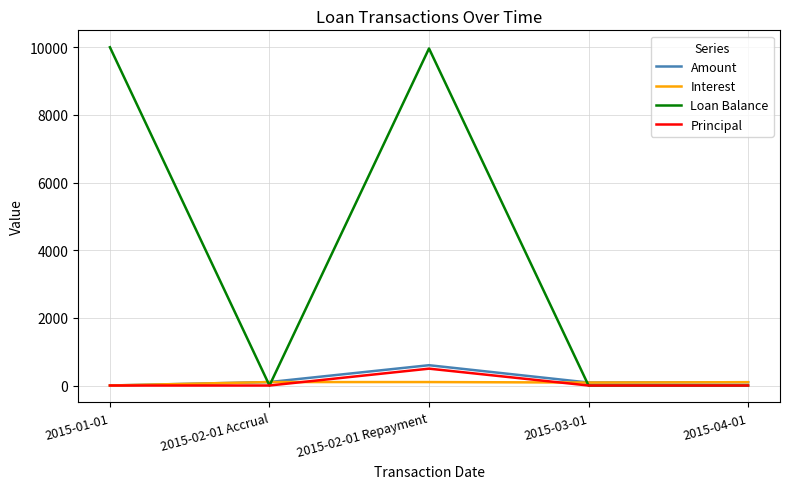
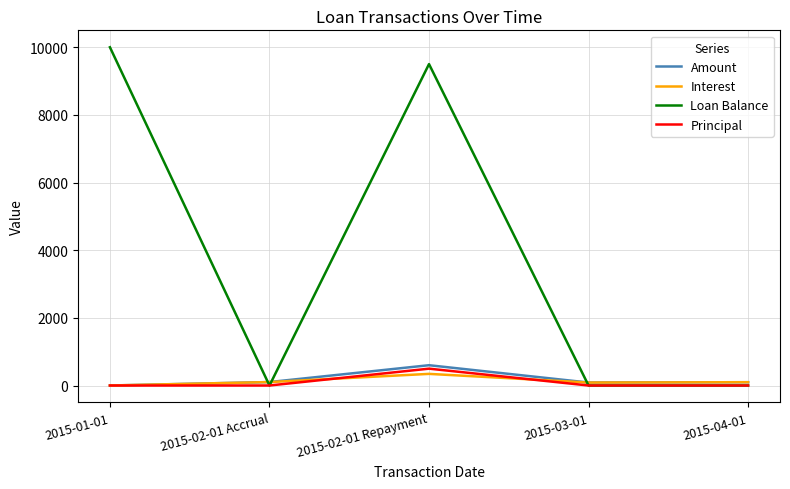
  {
    "Amount": {
      "2015-02-01 Repayment": 600
    },
    "Interest": {
-     "2015-02-01 Repayment": 100
+     "2015-02-01 Repayment": 300
    },
    "Loan Balance": {
      "2015-01-01": 10000,
-     "2015-02-01 Repayment": 10000
+     "2015-02-01 Repayment": 9500
    },
    "Principal": {
      "2015-02-01 Repayment": 500
    }
  }
